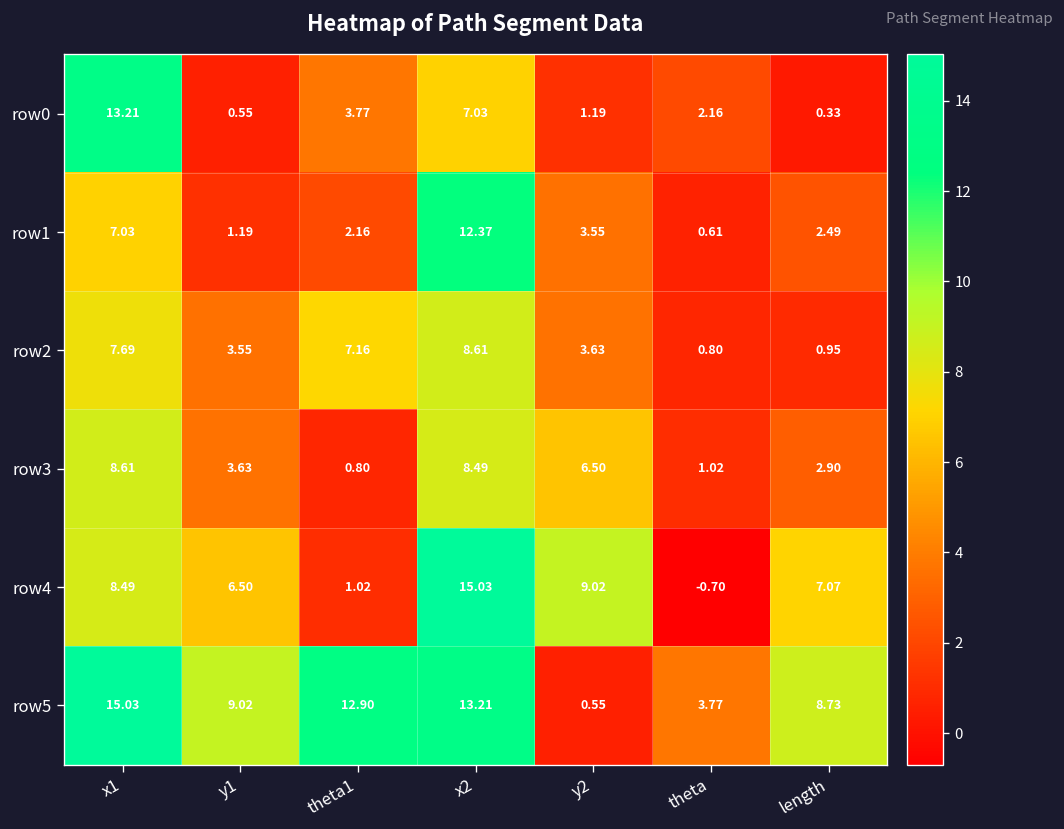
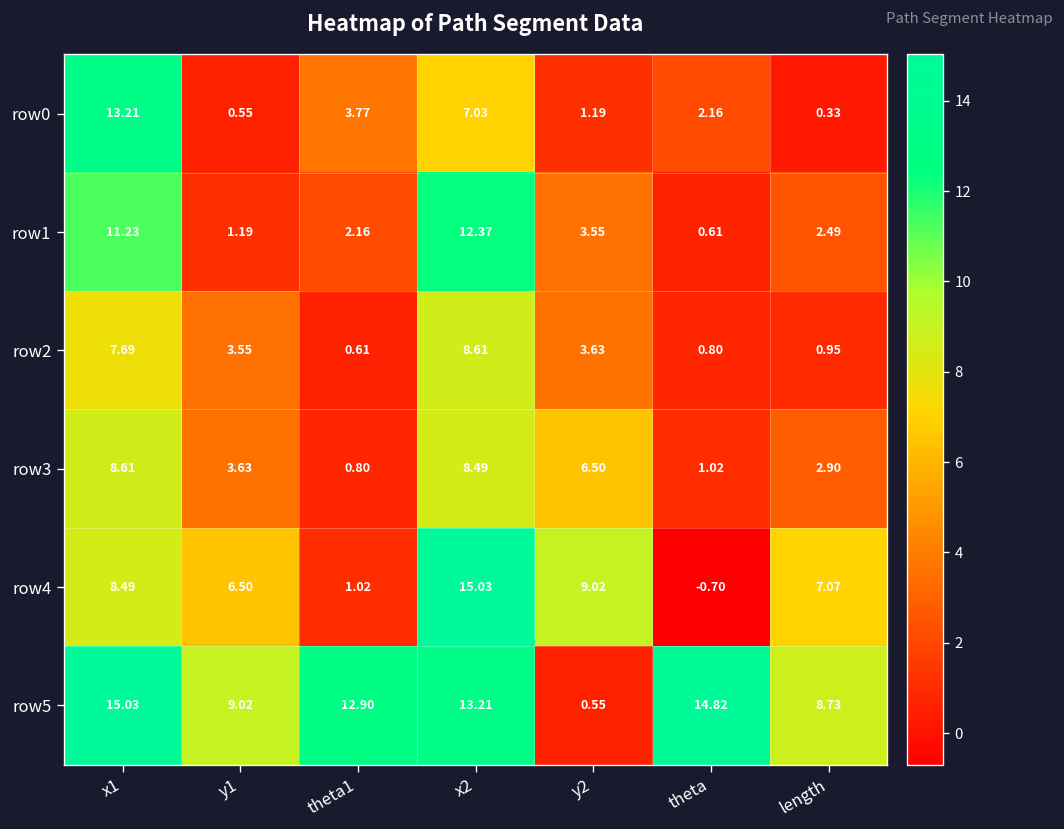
  {
    "row1": {
-     "x1": 7.03
+     "x1": 11.23
    },
    "row2": {
-     "theta1": 7.16
+     "theta1": 0.61
    },
    "row5": {
-     "theta": 3.77
+     "theta": 14.82
    }
  }
